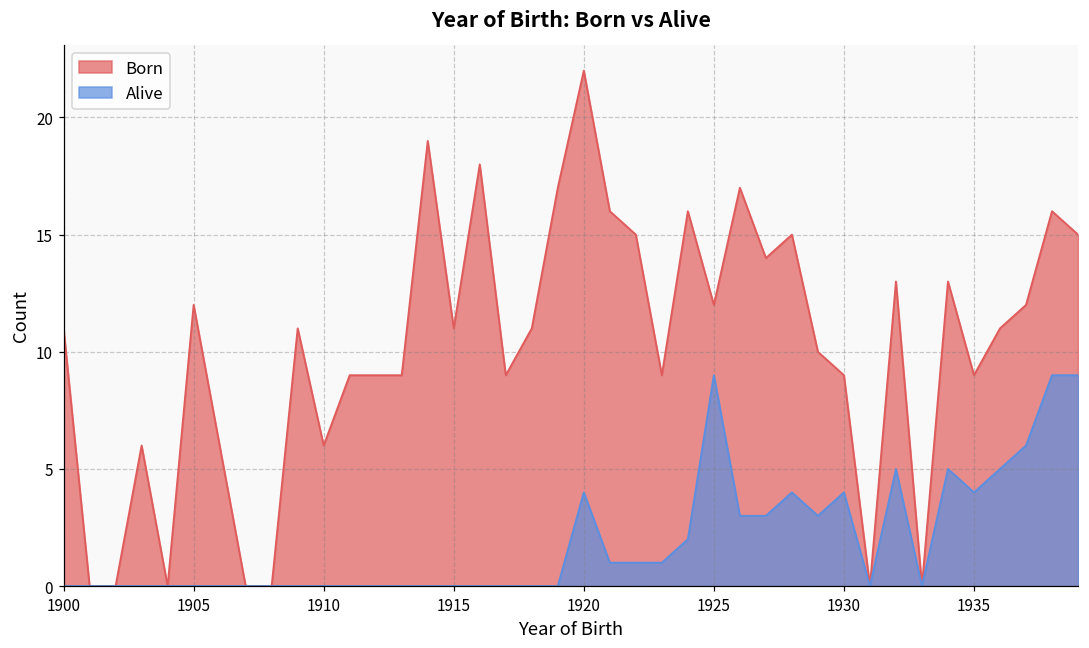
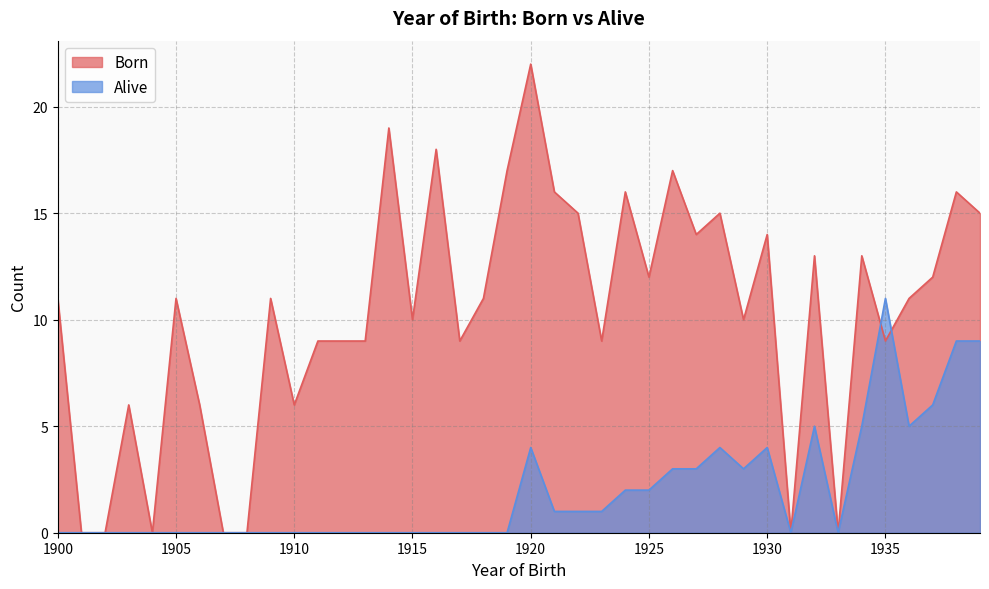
  {
    "Born": {
      "1900": 11,
-     "1905": 12,
+     "1905": 11,
      "1910": 6,
-     "1915": 11,
+     "1915": 10,
      "1920": 22,
      "1925": 12,
-     "1930": 9,
+     "1930": 14,
      "1935": 9
    },
    "Alive": {
      "1900": 0,
      "1905": 0,
      "1910": 0,
      "1915": 0,
      "1920": 4,
-     "1925": 9,
+     "1925": 2,
      "1930": 4,
-     "1935": 4
+     "1935": 11
    }
  }
